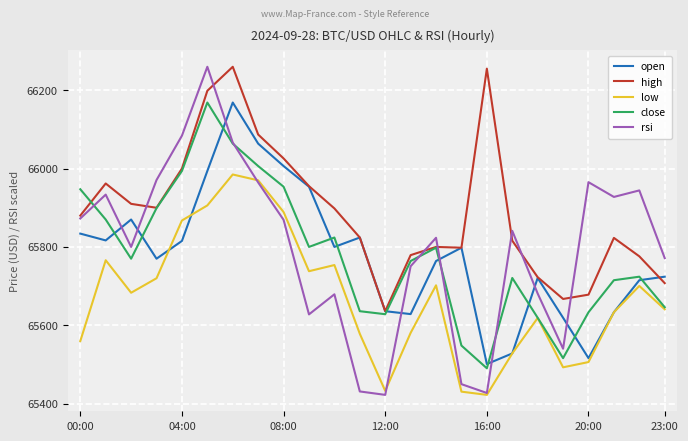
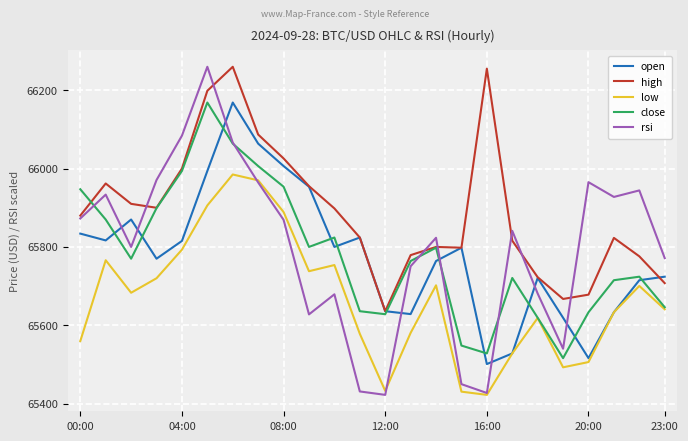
  {
    "open": {
      "00:00": 65830,
      "04:00": 65820,
      "08:00": 66010,
      "16:00": 65500,
      "20:00": 65520,
      "23:00": 65720
    },
    "high": {
      "00:00": 65880,
      "08:00": 66030,
      "16:00": 66260,
      "20:00": 65680,
      "23:00": 65710
    },
    "low": {
      "00:00": 65560,
-     "04:00": 65870,
+     "04:00": 65790,
      "08:00": 65890,
      "12:00": 65430,
      "20:00": 65510
    },
    "close": {
      "00:00": 65950,
      "08:00": 65950,
      "12:00": 65630,
-     "16:00": 65490,
+     "16:00": 65530,
      "20:00": 65630
    },
    "rsi": {
      "00:00": 65870,
      "04:00": 66080,
      "08:00": 65870,
      "12:00": 65420,
      "20:00": 65970,
      "23:00": 65770
    }
  }
